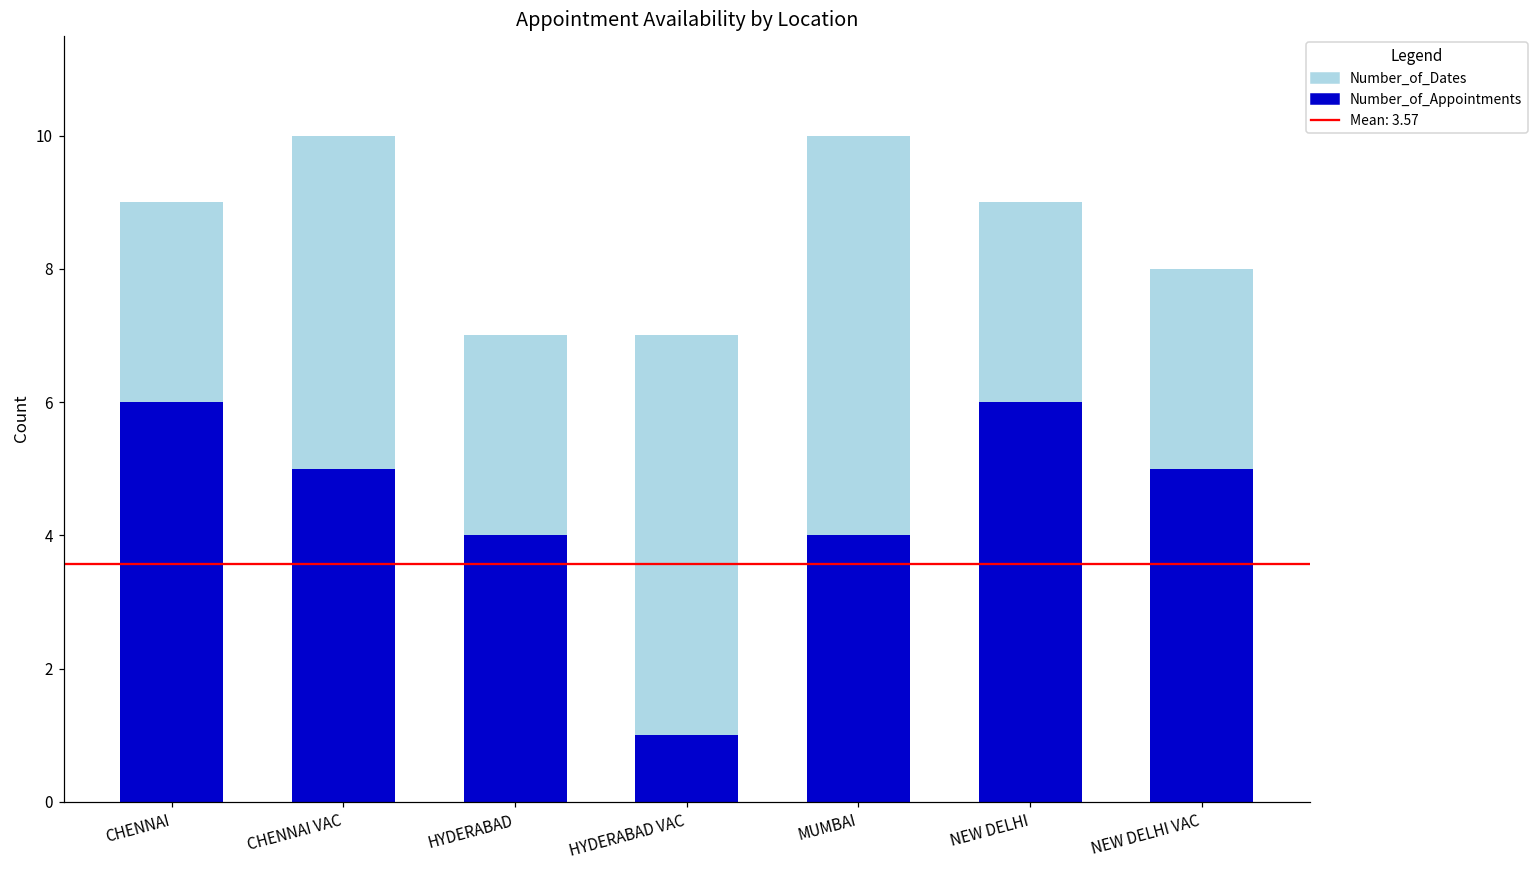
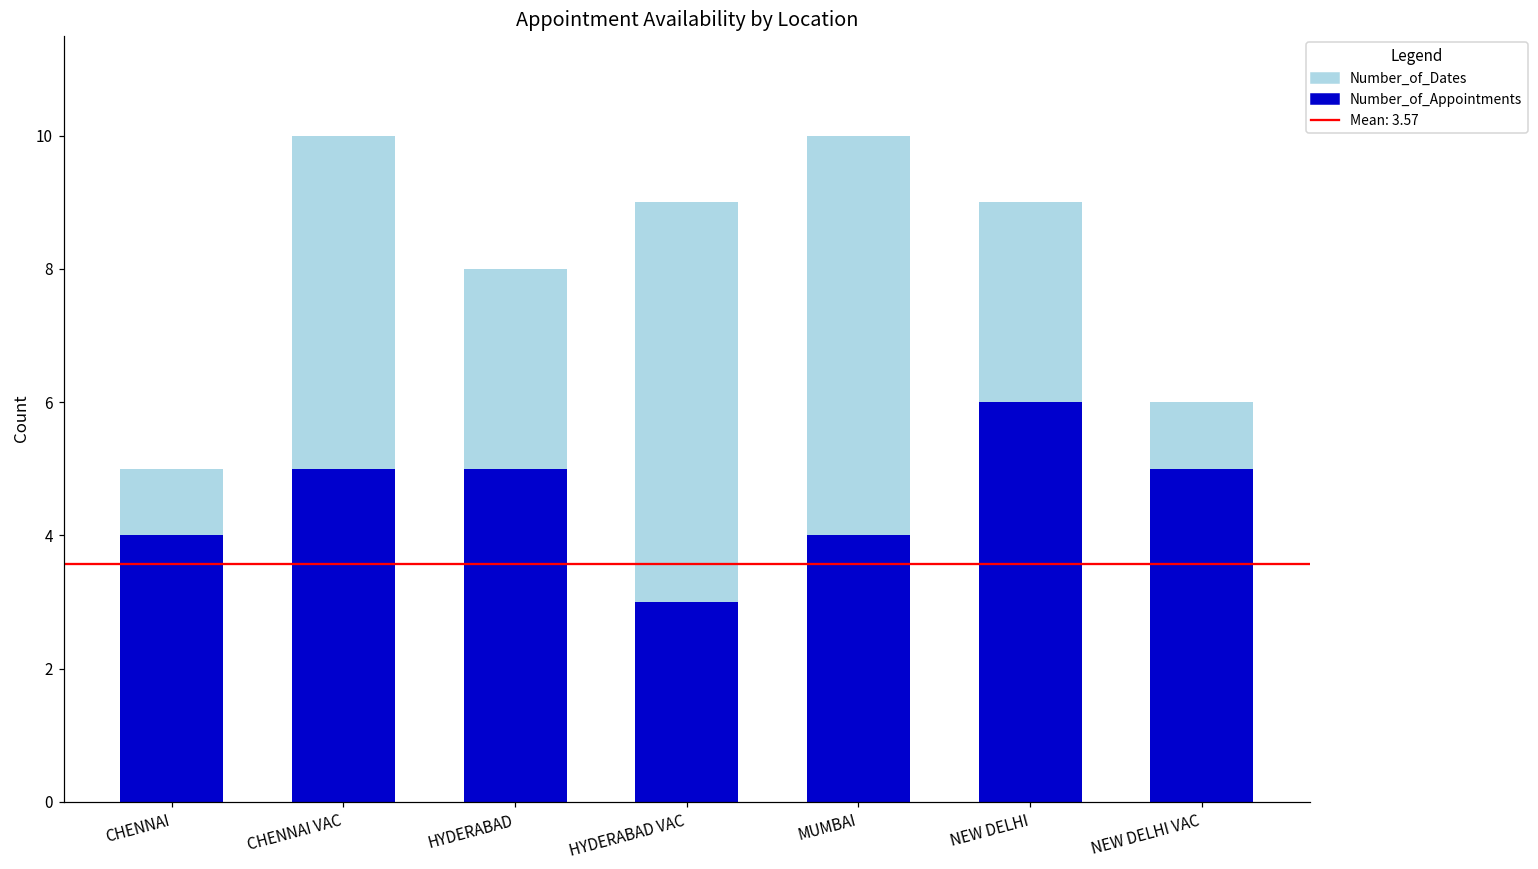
  {
    "Number_of_Appointments": {
-     "CHENNAI": 6,
+     "CHENNAI": 4,
      "CHENNAI VAC": 5,
-     "HYDERABAD": 4,
-     "HYDERABAD VAC": 1,
+     "HYDERABAD": 5,
+     "HYDERABAD VAC": 3,
      "MUMBAI": 4,
      "NEW DELHI": 6,
      "NEW DELHI VAC": 5
    },
    "Number_of_Dates": {
-     "CHENNAI": 3,
+     "CHENNAI": 1,
      "CHENNAI VAC": 5,
      "HYDERABAD": 3,
      "HYDERABAD VAC": 6,
      "MUMBAI": 6,
      "NEW DELHI": 3,
-     "NEW DELHI VAC": 3
+     "NEW DELHI VAC": 1
    }
  }
